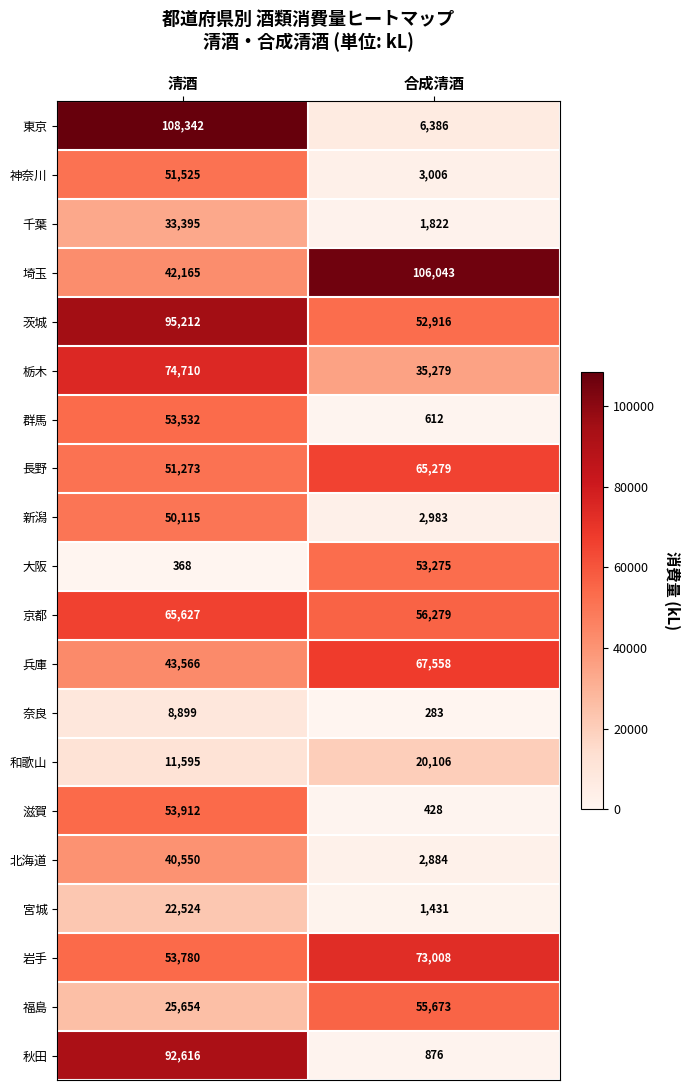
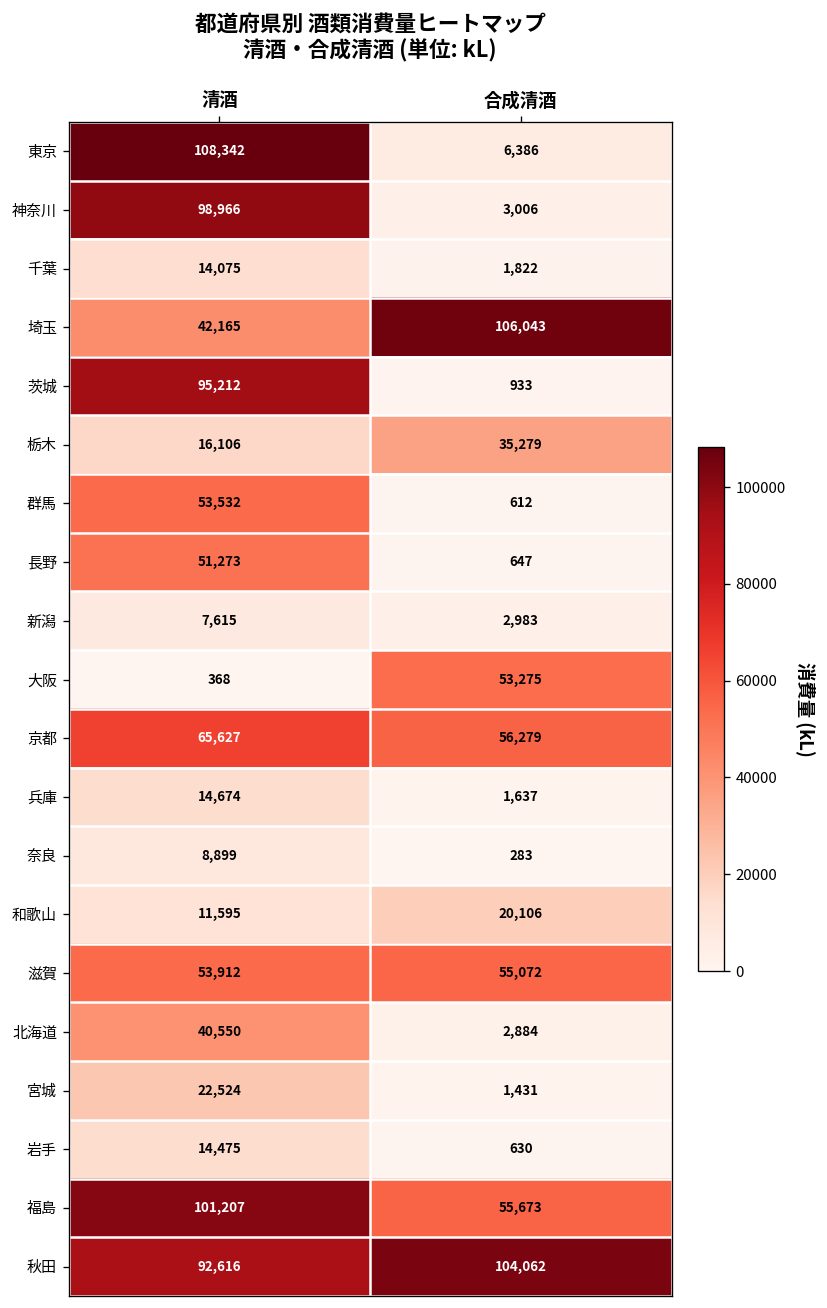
  {
    "東京": {
      "清酒": "108,342",
      "合成清酒": "6,386"
    },
    "神奈川": {
-     "清酒": "51,525",
+     "清酒": "98,966",
      "合成清酒": "3,006"
    },
    "千葉": {
-     "清酒": "33,395",
+     "清酒": "14,075",
      "合成清酒": "1,822"
    },
    "埼玉": {
      "清酒": "42,165",
      "合成清酒": "106,043"
    },
    "茨城": {
      "清酒": "95,212",
-     "合成清酒": "52,916"
+     "合成清酒": "933"
    },
    "栃木": {
-     "清酒": "74,710",
+     "清酒": "16,106",
      "合成清酒": "35,279"
    },
    "群馬": {
      "清酒": "53,532",
      "合成清酒": "612"
    },
    "長野": {
      "清酒": "51,273",
-     "合成清酒": "65,279"
+     "合成清酒": "647"
    },
    "新潟": {
-     "清酒": "50,115",
+     "清酒": "7,615",
      "合成清酒": "2,983"
    },
    "大阪": {
      "清酒": "368",
      "合成清酒": "53,275"
    },
    "京都": {
      "清酒": "65,627",
      "合成清酒": "56,279"
    },
    "兵庫": {
-     "清酒": "43,566",
-     "合成清酒": "67,558"
+     "清酒": "14,674",
+     "合成清酒": "1,637"
    },
    "奈良": {
      "清酒": "8,899",
      "合成清酒": "283"
    },
    "和歌山": {
      "清酒": "11,595",
      "合成清酒": "20,106"
    },
    "滋賀": {
      "清酒": "53,912",
-     "合成清酒": "428"
+     "合成清酒": "55,072"
    },
    "北海道": {
      "清酒": "40,550",
      "合成清酒": "2,884"
    },
    "宮城": {
      "清酒": "22,524",
      "合成清酒": "1,431"
    },
    "岩手": {
-     "清酒": "53,780",
-     "合成清酒": "73,008"
+     "清酒": "14,475",
+     "合成清酒": "630"
    },
    "福島": {
-     "清酒": "25,654",
+     "清酒": "101,207",
      "合成清酒": "55,673"
    },
    "秋田": {
      "清酒": "92,616",
-     "合成清酒": "876"
+     "合成清酒": "104,062"
    }
  }
